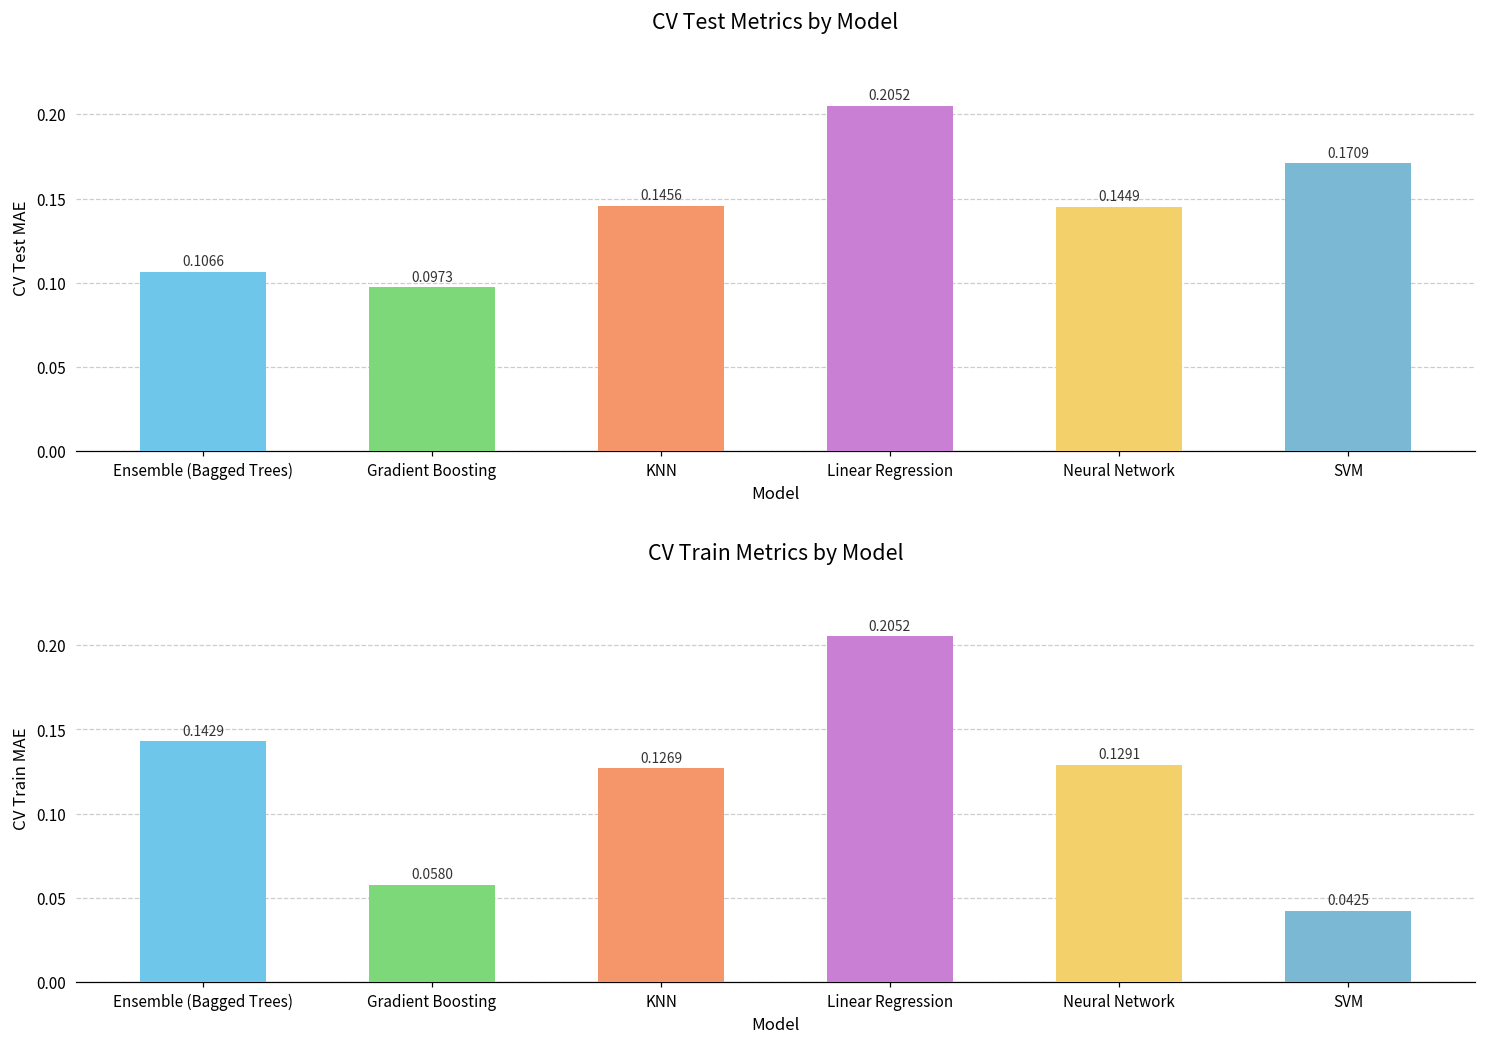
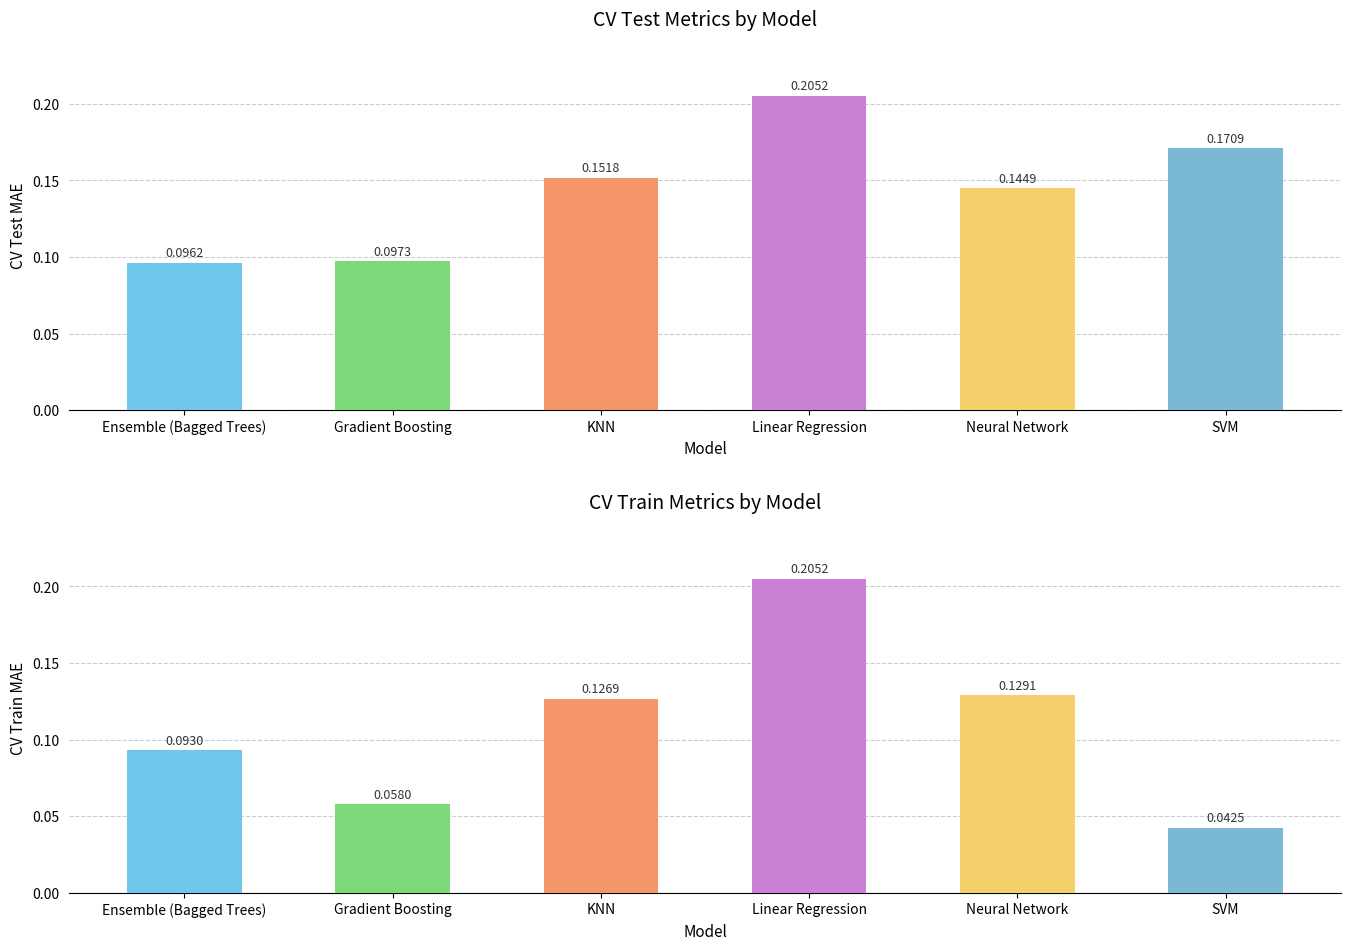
  {
    "CV Test Metrics by Model": {
-     "Ensemble (Bagged Trees)": 0.1066,
+     "Ensemble (Bagged Trees)": 0.0962,
      "Gradient Boosting": 0.0973,
-     "KNN": 0.1456,
+     "KNN": 0.1518,
      "Linear Regression": 0.2052,
      "Neural Network": 0.1449,
      "SVM": 0.1709
    },
    "CV Train Metrics by Model": {
-     "Ensemble (Bagged Trees)": 0.1429,
+     "Ensemble (Bagged Trees)": 0.0930,
      "Gradient Boosting": 0.0580,
      "KNN": 0.1269,
      "Linear Regression": 0.2052,
      "Neural Network": 0.1291,
      "SVM": 0.0425
    }
  }
